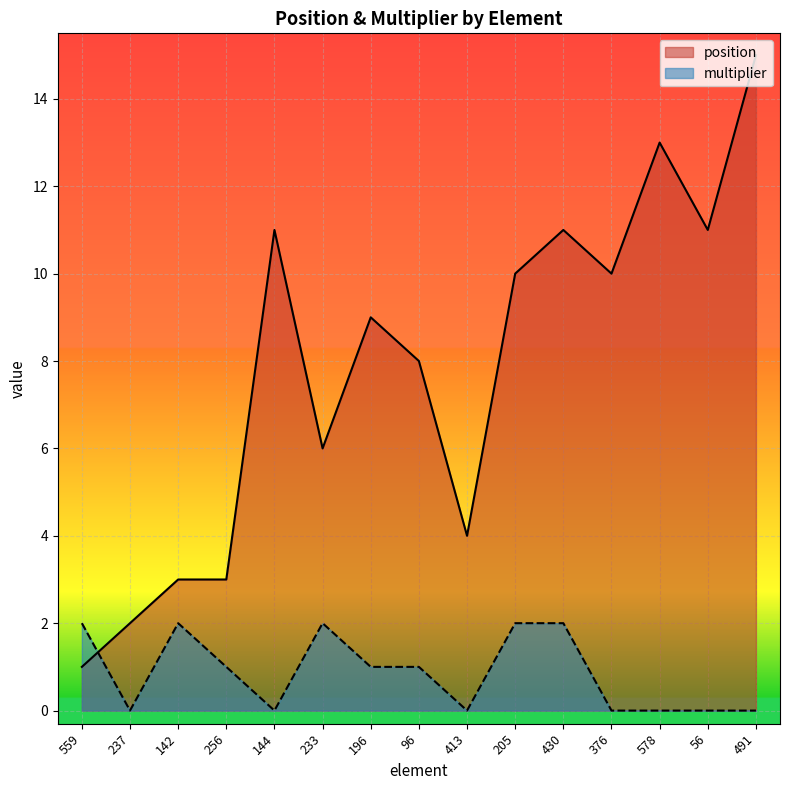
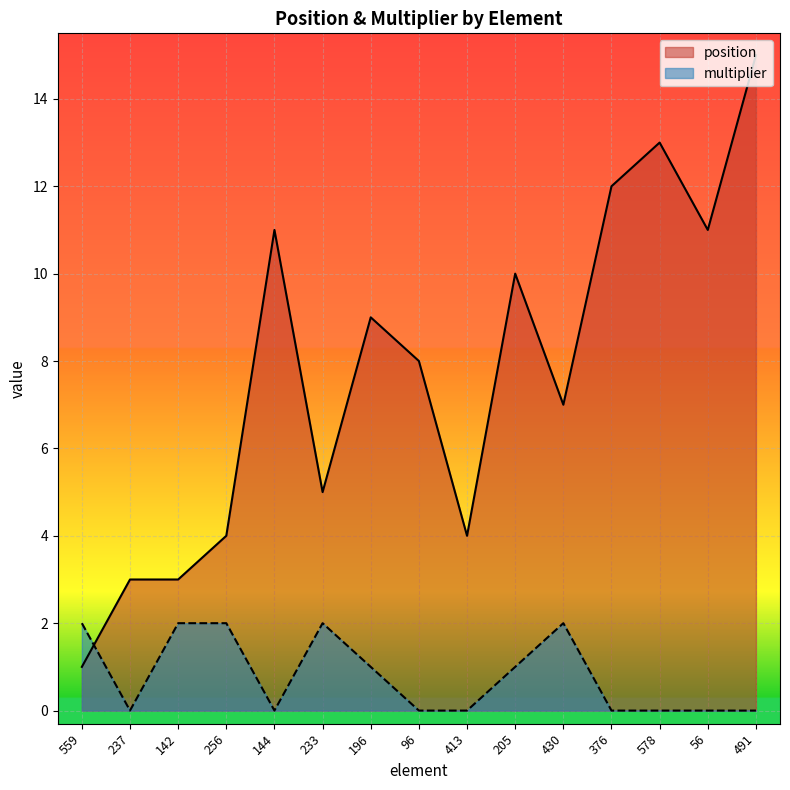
  {
    "position": {
      "559": 1,
-     "237": 2,
+     "237": 3,
      "142": 3,
-     "256": 3,
+     "256": 4,
      "144": 11,
-     "233": 6,
+     "233": 5,
      "196": 9,
      "96": 8,
      "413": 4,
      "205": 10,
-     "430": 11,
-     "376": 10,
+     "430": 7,
+     "376": 12,
      "578": 13,
      "56": 11
    },
    "multiplier": {
      "559": 2,
      "237": 0,
      "142": 2,
-     "256": 1,
+     "256": 2,
      "144": 0,
      "233": 2,
      "196": 1,
-     "96": 1,
+     "96": 0,
      "413": 0,
-     "205": 2,
+     "205": 1,
      "430": 2,
      "376": 0,
      "578": 0,
      "56": 0,
      "491": 0
    }
  }
